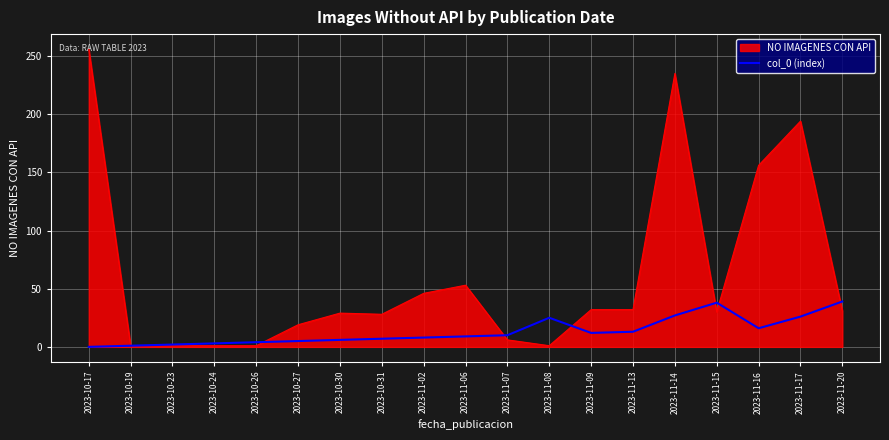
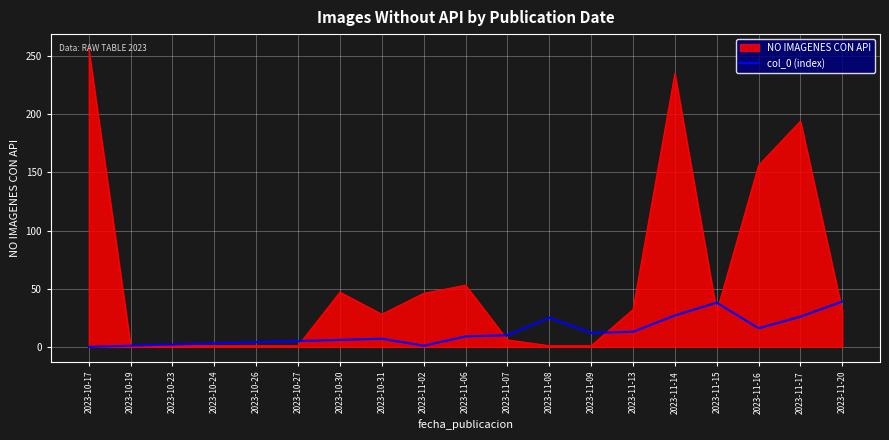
  {
    "NO IMAGENES CON API": {
      "2023-10-26": 1,
-     "2023-10-27": 19,
-     "2023-10-30": 29,
+     "2023-10-27": 1,
+     "2023-10-30": 47,
      "2023-10-31": 28,
      "2023-11-02": 46,
      "2023-11-06": 53,
      "2023-11-07": 6,
      "2023-11-08": 1,
-     "2023-11-09": 32,
+     "2023-11-09": 1,
      "2023-11-13": 32,
      "2023-11-14": 235,
      "2023-11-15": 30,
      "2023-11-16": 156,
      "2023-11-17": 194,
      "2023-11-20": 31
    },
    "col_0 (index)": {
      "2023-10-17": 0,
      "2023-10-26": 4,
      "2023-10-27": 5,
      "2023-10-30": 6,
      "2023-10-31": 7,
-     "2023-11-02": 8,
+     "2023-11-02": 1,
      "2023-11-06": 9,
      "2023-11-07": 10,
      "2023-11-08": 25,
      "2023-11-09": 12,
      "2023-11-13": 13,
      "2023-11-14": 27,
      "2023-11-15": 38,
      "2023-11-16": 16,
      "2023-11-17": 26,
      "2023-11-20": 39
    }
  }
